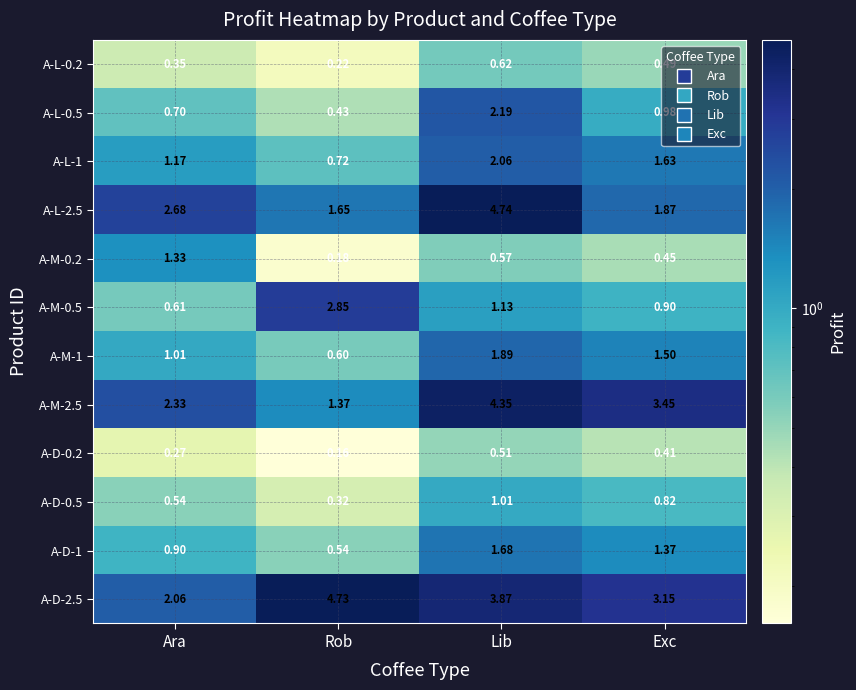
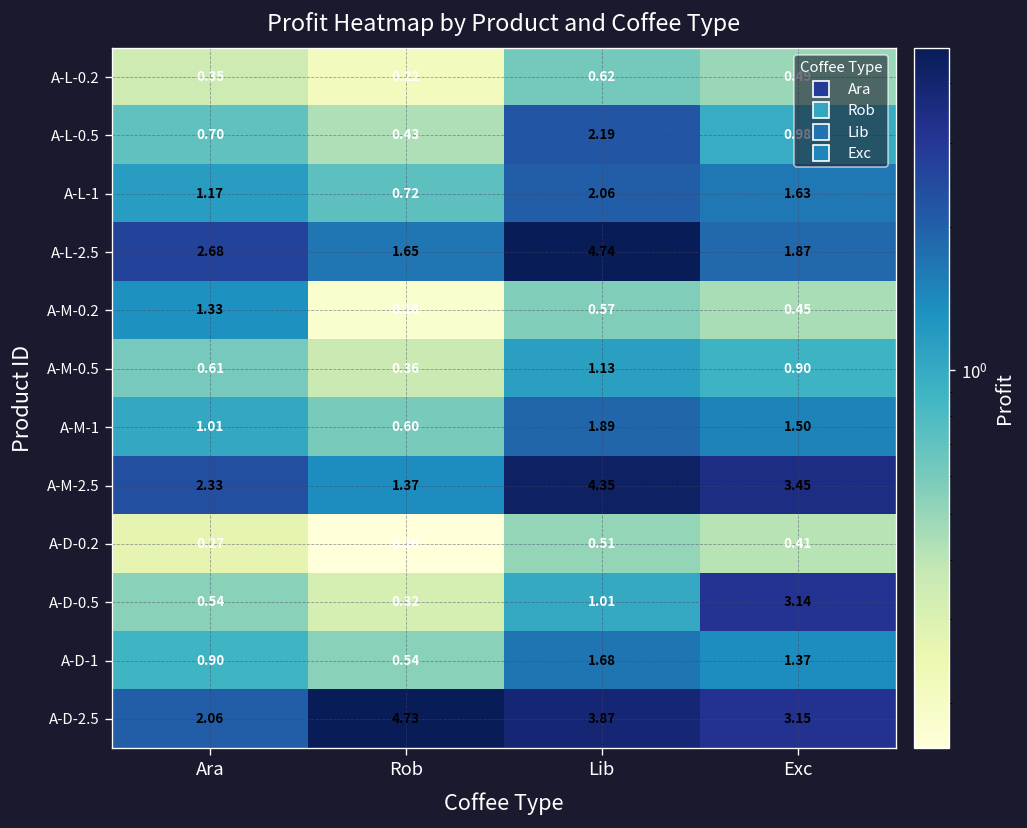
  {
    "A-L-0.2": {
      "Ara": 0.35,
      "Rob": 0.22,
      "Lib": 0.62
    },
    "A-L-0.5": {
      "Ara": 0.70,
      "Rob": 0.43,
      "Lib": 2.19
    },
    "A-L-1": {
      "Ara": 1.17,
      "Rob": 0.72,
      "Lib": 2.06,
      "Exc": 1.63
    },
    "A-L-2.5": {
      "Ara": 2.68,
      "Rob": 1.65,
      "Lib": 4.74,
      "Exc": 1.87
    },
    "A-M-0.2": {
      "Ara": 1.33,
      "Rob": 0.18,
      "Lib": 0.57,
      "Exc": 0.45
    },
    "A-M-0.5": {
      "Ara": 0.61,
-     "Rob": 2.85,
+     "Rob": 0.36,
      "Lib": 1.13,
      "Exc": 0.90
    },
    "A-M-1": {
      "Ara": 1.01,
      "Rob": 0.60,
      "Lib": 1.89,
      "Exc": 1.50
    },
    "A-M-2.5": {
      "Ara": 2.33,
      "Rob": 1.37,
      "Lib": 4.35,
      "Exc": 3.45
    },
    "A-D-0.2": {
      "Ara": 0.27,
      "Lib": 0.51,
      "Exc": 0.41
    },
    "A-D-0.5": {
      "Ara": 0.54,
      "Rob": 0.32,
      "Lib": 1.01,
-     "Exc": 0.82
+     "Exc": 3.14
    },
    "A-D-1": {
      "Ara": 0.90,
      "Rob": 0.54,
      "Lib": 1.68,
      "Exc": 1.37
    },
    "A-D-2.5": {
      "Ara": 2.06,
      "Rob": 4.73,
      "Lib": 3.87,
      "Exc": 3.15
    }
  }
